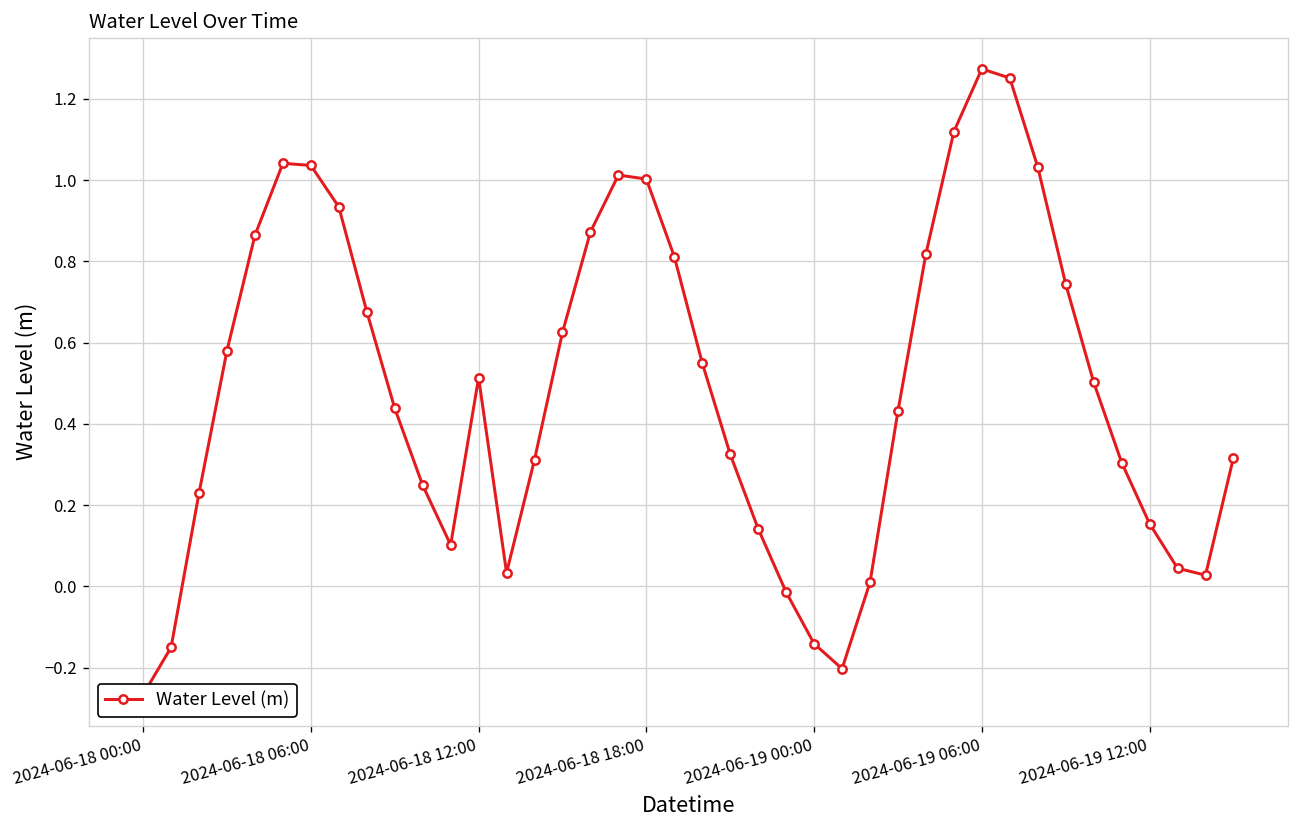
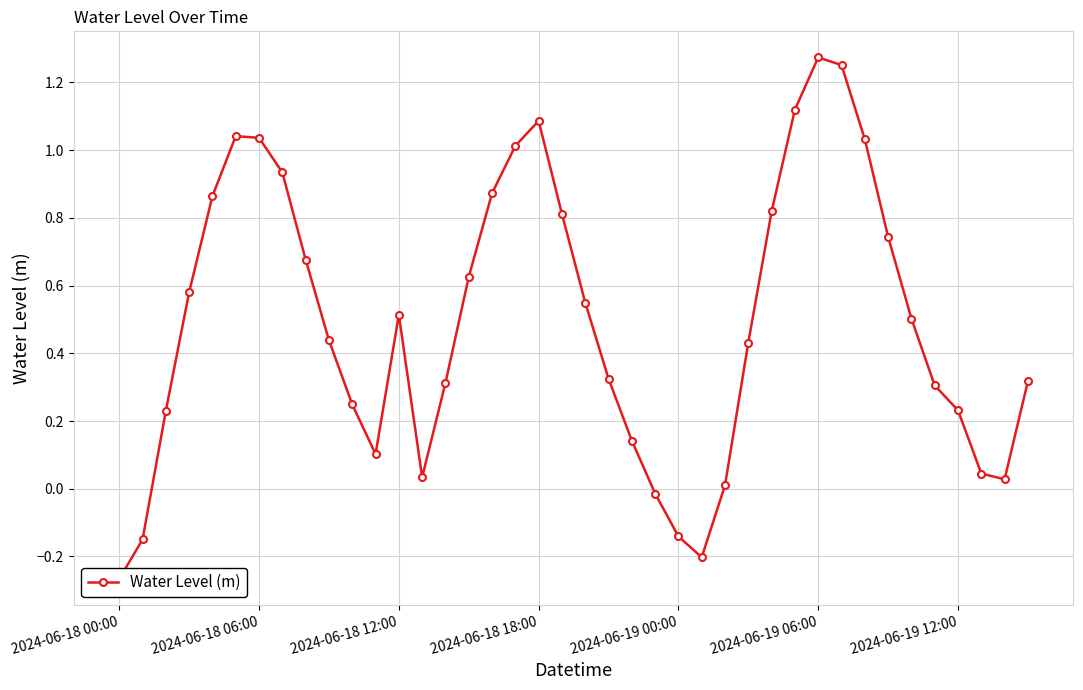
  {
    "2024-06-18 06:00": 1.04,
    "2024-06-18 12:00": 0.51,
-   "2024-06-18 18:00": 1.00,
+   "2024-06-18 18:00": 1.09,
    "2024-06-19 00:00": -0.14,
    "2024-06-19 06:00": 1.27,
-   "2024-06-19 12:00": 0.15
+   "2024-06-19 12:00": 0.23
  }
